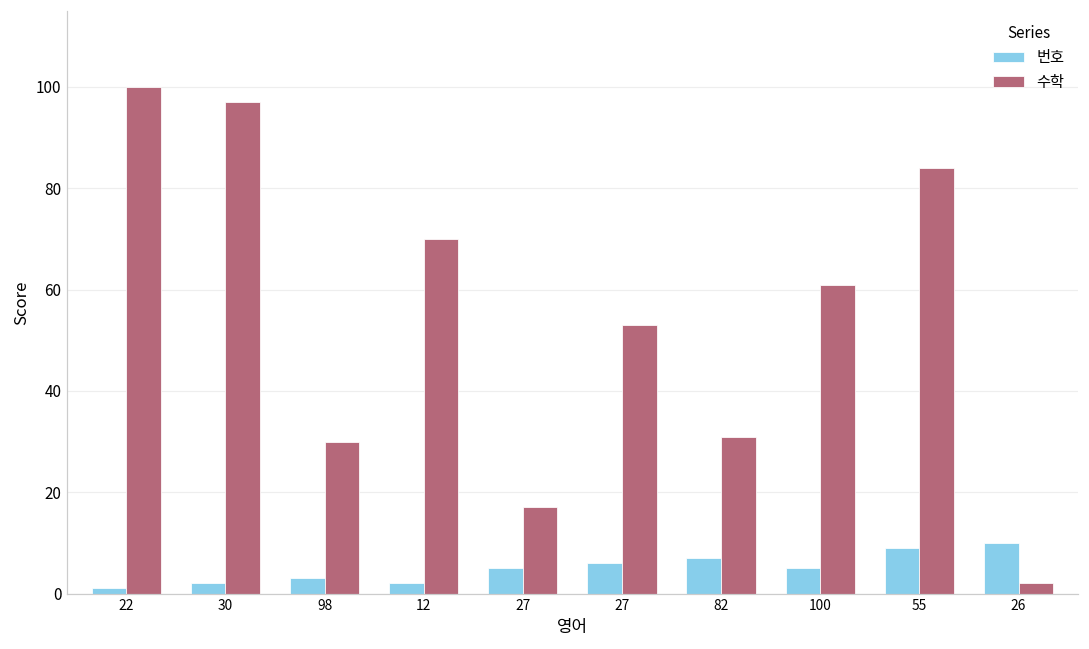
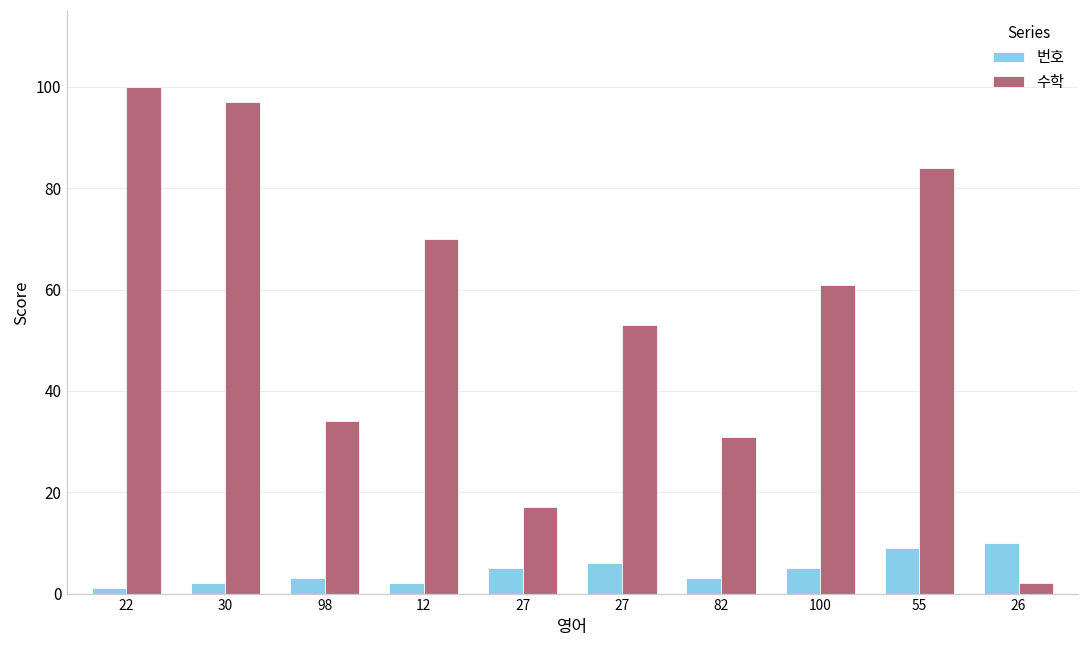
  {
    "번호": {
      "22": 1,
      "30": 2,
      "98": 3,
      "12": 2,
-     "82": 7,
+     "82": 3,
      "100": 5,
      "55": 9,
      "26": 10
    },
    "수학": {
      "22": 100,
      "30": 97,
-     "98": 30,
+     "98": 34,
      "12": 70,
      "82": 31,
      "100": 61,
      "55": 84,
      "26": 2
    }
  }
